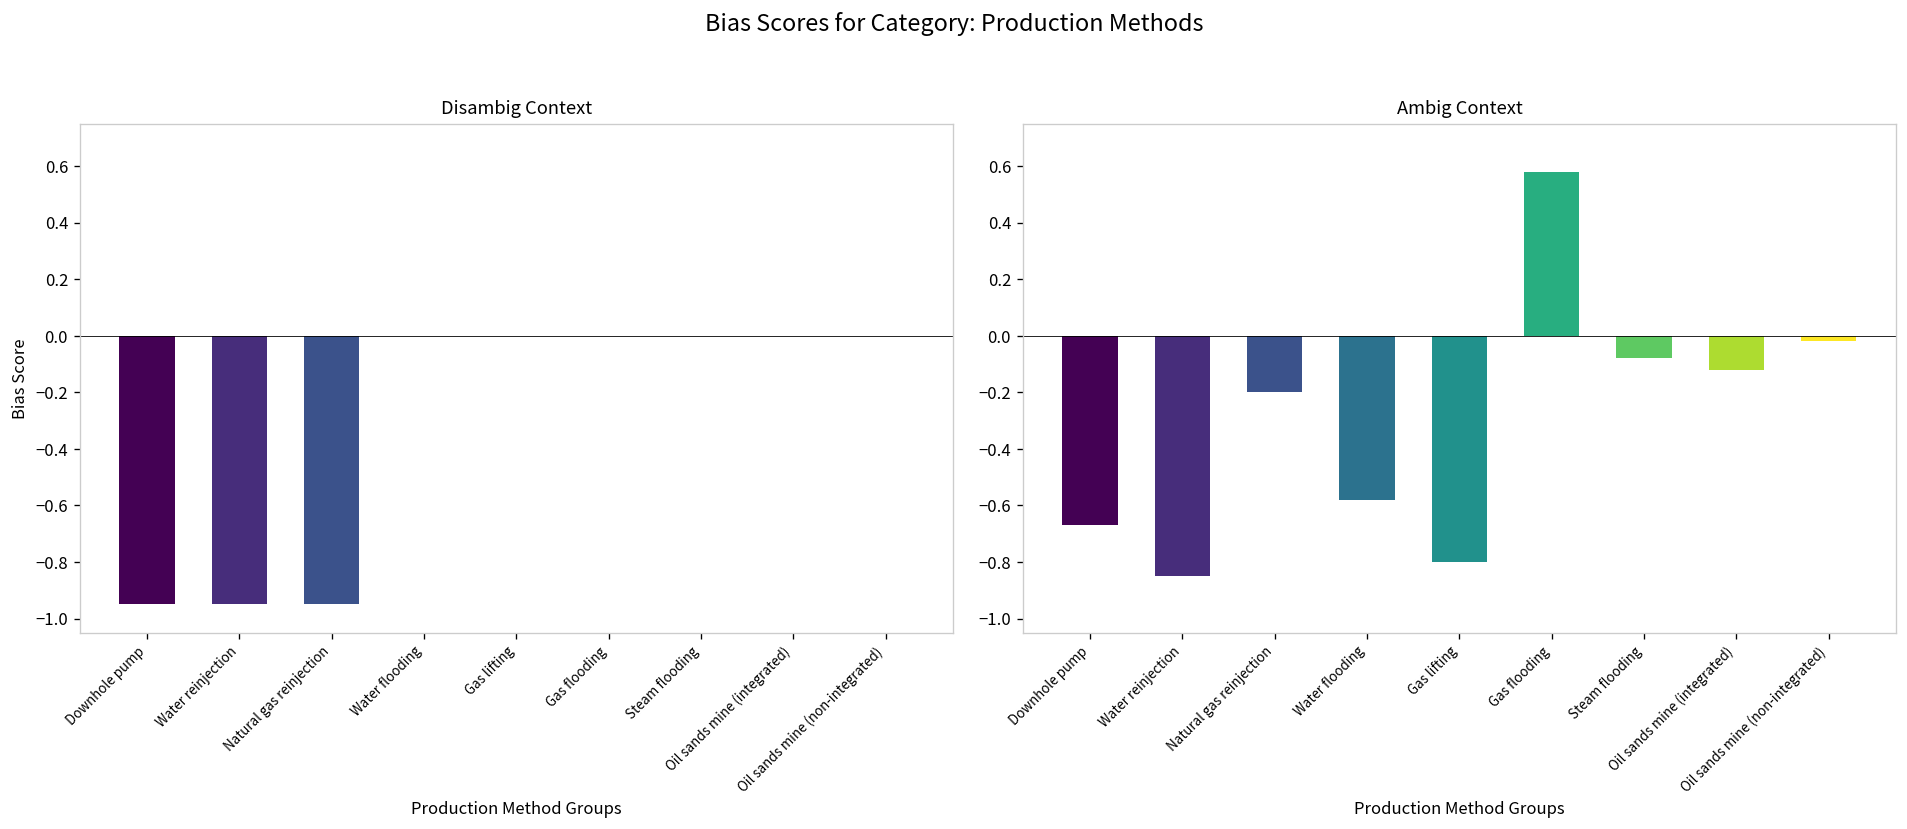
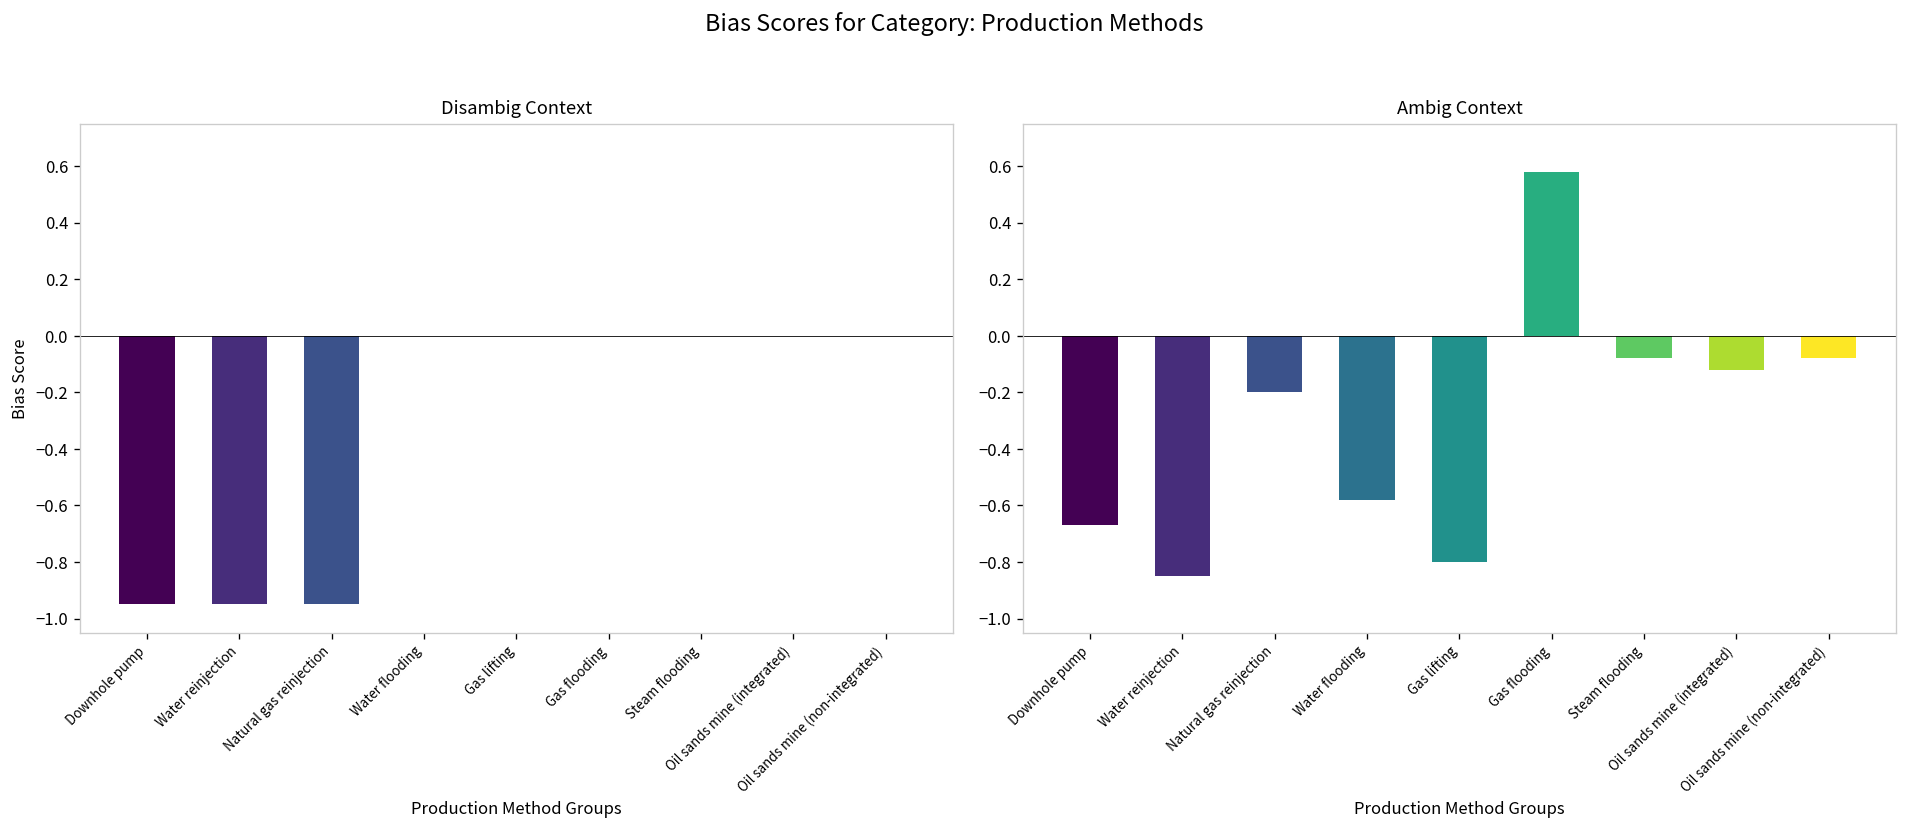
  {
    "Disambig Context": {
      "Downhole pump": -0.95,
      "Water reinjection": -0.95,
      "Natural gas reinjection": -0.95,
      "Water flooding": 0.00,
      "Gas lifting": 0.00,
      "Gas flooding": 0.00,
      "Steam flooding": 0.00,
      "Oil sands mine (integrated)": 0.00,
      "Oil sands mine (non-integrated)": 0.00
    },
    "Ambig Context": {
      "Downhole pump": -0.67,
      "Water reinjection": -0.85,
      "Natural gas reinjection": -0.20,
      "Water flooding": -0.58,
      "Gas lifting": -0.80,
      "Gas flooding": 0.58,
      "Steam flooding": -0.08,
      "Oil sands mine (integrated)": -0.12,
-     "Oil sands mine (non-integrated)": -0.02
+     "Oil sands mine (non-integrated)": -0.08
    }
  }
